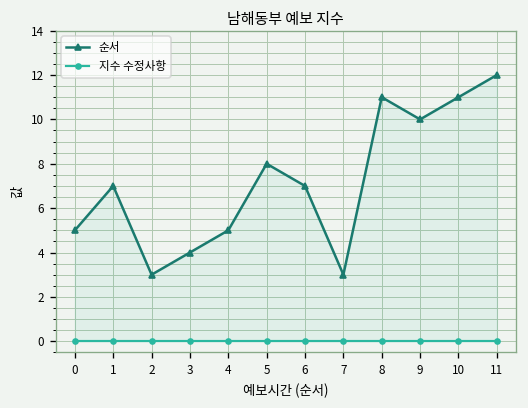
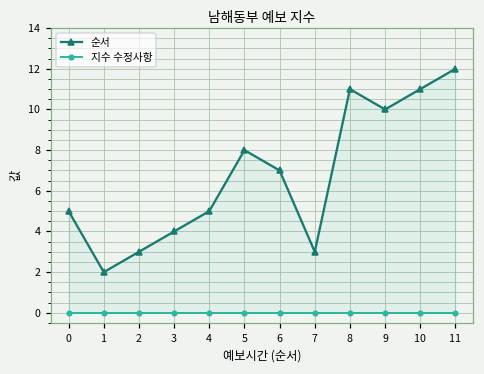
  {
    "순서": {
      "0": 5,
-     "1": 7,
+     "1": 2,
      "2": 3,
      "3": 4,
      "4": 5,
      "5": 8,
      "6": 7,
      "7": 3,
      "8": 11,
      "9": 10,
      "10": 11,
      "11": 12
    },
    "지수 수정사항": {
      "0": 0,
      "1": 0,
      "2": 0,
      "3": 0,
      "4": 0,
      "5": 0,
      "6": 0,
      "7": 0,
      "8": 0,
      "9": 0,
      "10": 0,
      "11": 0
    }
  }
